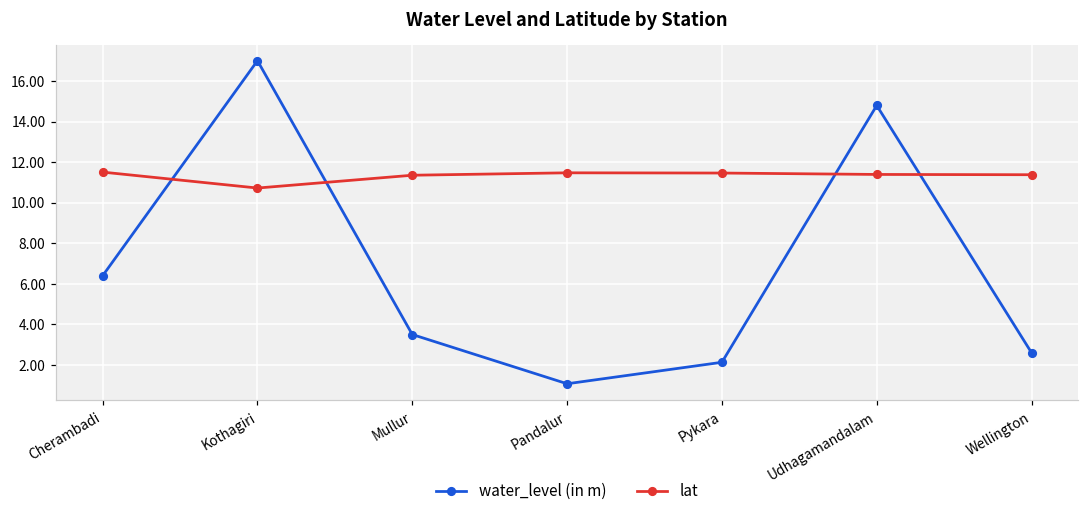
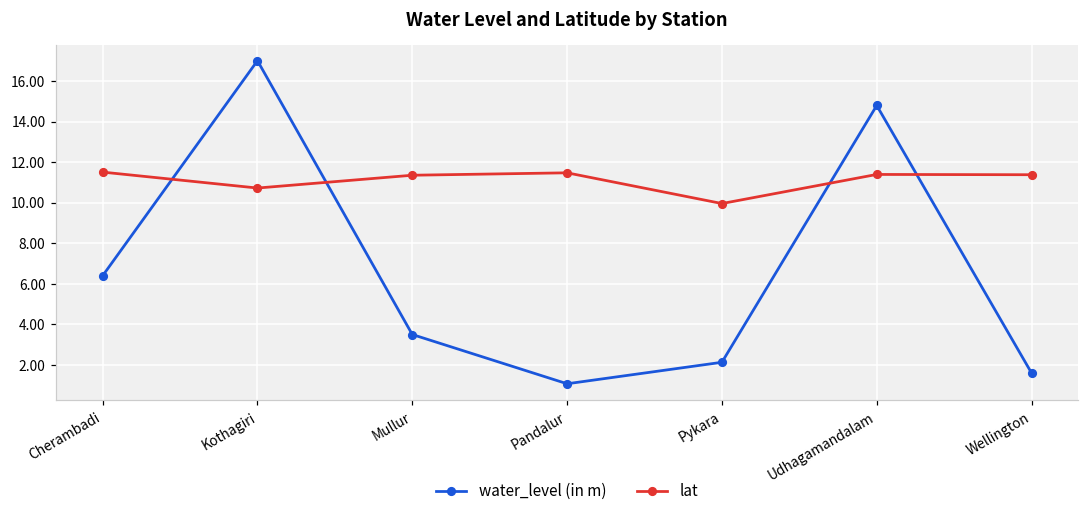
  {
    "water_level (in m)": {
      "Cherambadi": 6.4,
      "Kothagiri": 17.0,
      "Mullur": 3.5,
      "Pandalur": 1.1,
      "Pykara": 2.1,
      "Udhagamandalam": 14.8,
-     "Wellington": 2.6
+     "Wellington": 1.6
    },
    "lat": {
      "Cherambadi": 11.5,
      "Kothagiri": 10.7,
      "Mullur": 11.4,
      "Pandalur": 11.5,
-     "Pykara": 11.5,
+     "Pykara": 10.0,
      "Udhagamandalam": 11.4,
      "Wellington": 11.4
    }
  }
